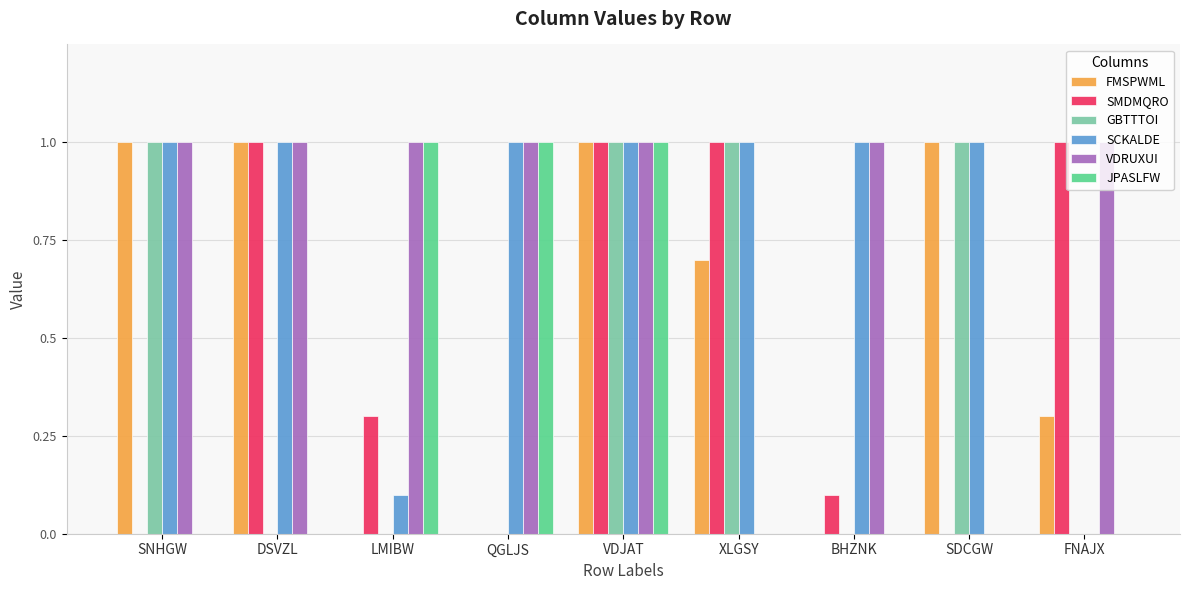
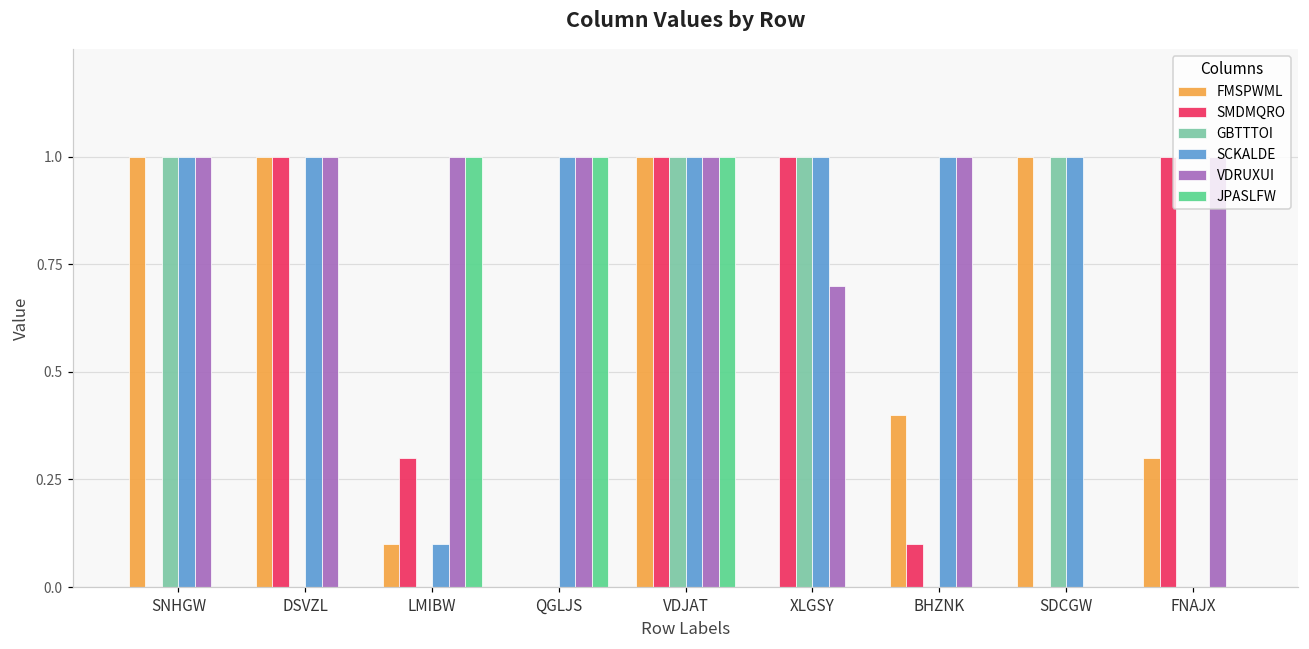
  {
    "FMSPWML": {
      "SNHGW": 1.0,
      "DSVZL": 1.0,
-     "LMIBW": 0.0,
+     "LMIBW": 0.1,
      "QGLJS": 0.0,
      "VDJAT": 1.0,
-     "XLGSY": 0.7,
-     "BHZNK": 0.0,
+     "XLGSY": 0.0,
+     "BHZNK": 0.4,
      "SDCGW": 1.0,
      "FNAJX": 0.3
    },
    "SMDMQRO": {
      "SNHGW": 0.0,
      "DSVZL": 1.0,
      "LMIBW": 0.3,
      "QGLJS": 0.0,
      "VDJAT": 1.0,
      "XLGSY": 1.0,
      "BHZNK": 0.1,
      "SDCGW": 0.0,
      "FNAJX": 1.0
    },
    "SCKALDE": {
      "SNHGW": 1.0,
      "DSVZL": 1.0,
      "LMIBW": 0.1,
      "QGLJS": 1.0,
      "VDJAT": 1.0,
      "XLGSY": 1.0,
      "BHZNK": 1.0,
      "SDCGW": 1.0,
      "FNAJX": 0.0
    },
    "VDRUXUI": {
      "SNHGW": 1.0,
      "DSVZL": 1.0,
      "LMIBW": 1.0,
      "QGLJS": 1.0,
      "VDJAT": 1.0,
-     "XLGSY": 0.0,
+     "XLGSY": 0.7,
      "BHZNK": 1.0,
      "SDCGW": 0.0
    }
  }
